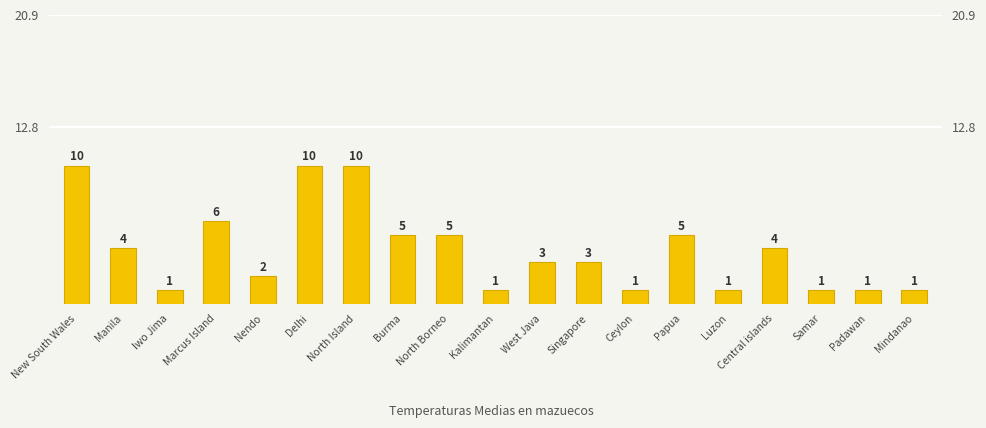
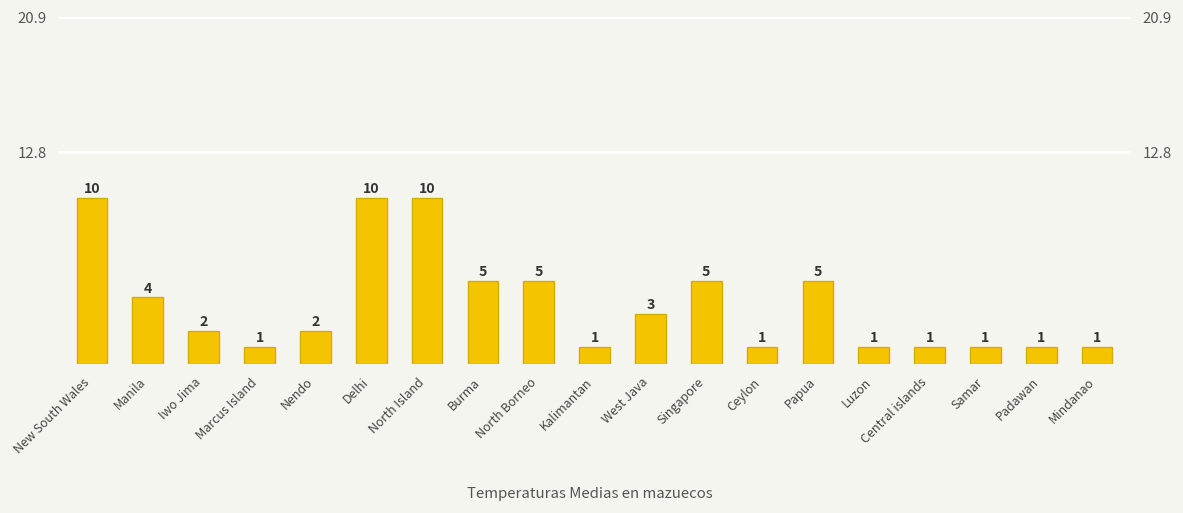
  {
    "New South Wales": 10,
    "Manila": 4,
-   "Iwo Jima": 1,
-   "Marcus Island": 6,
+   "Iwo Jima": 2,
+   "Marcus Island": 1,
    "Nendo": 2,
    "Delhi": 10,
    "North Island": 10,
    "Burma": 5,
    "North Borneo": 5,
    "Kalimantan": 1,
    "West Java": 3,
-   "Singapore": 3,
+   "Singapore": 5,
    "Ceylon": 1,
    "Papua": 5,
    "Luzon": 1,
-   "Central islands": 4,
+   "Central islands": 1,
    "Samar": 1,
    "Padawan": 1,
    "Mindanao": 1
  }
